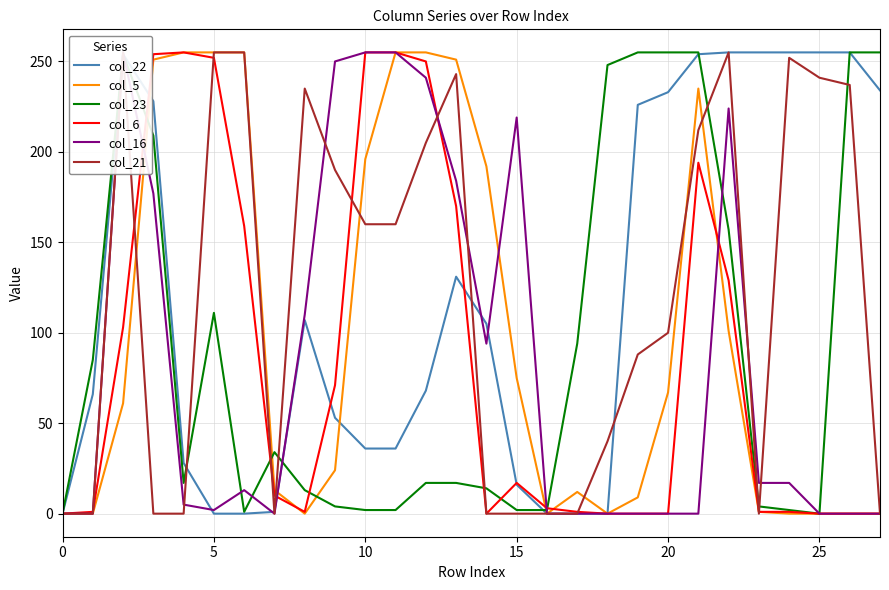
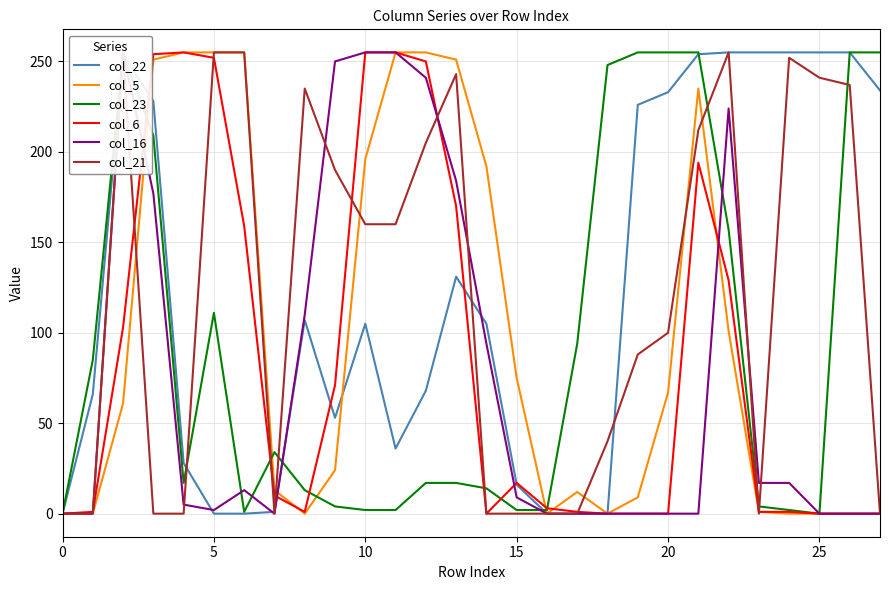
  {
    "col_22": {
      "5": 0,
-     "10": 36,
+     "10": 105,
      "20": 233,
      "25": 255
    },
    "col_5": {
      "10": 196,
      "15": 75,
      "20": 67
    },
    "col_23": {
      "5": 111,
      "10": 2,
      "15": 2,
      "20": 255
    },
    "col_6": {
      "5": 252
    },
    "col_16": {
      "5": 2,
-     "15": 219
+     "15": 9
    },
    "col_21": {
      "10": 160,
      "15": 0,
      "20": 100,
      "25": 241
    }
  }
